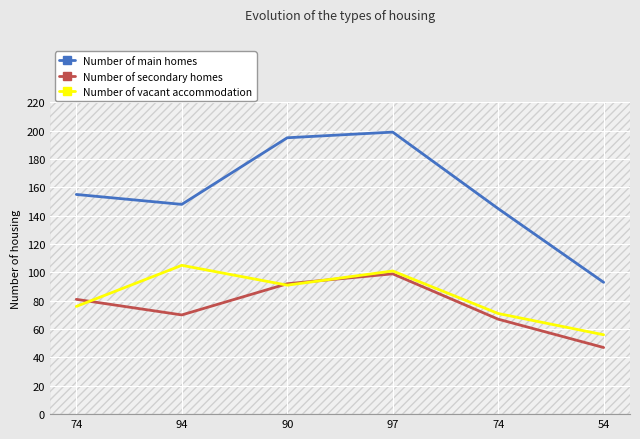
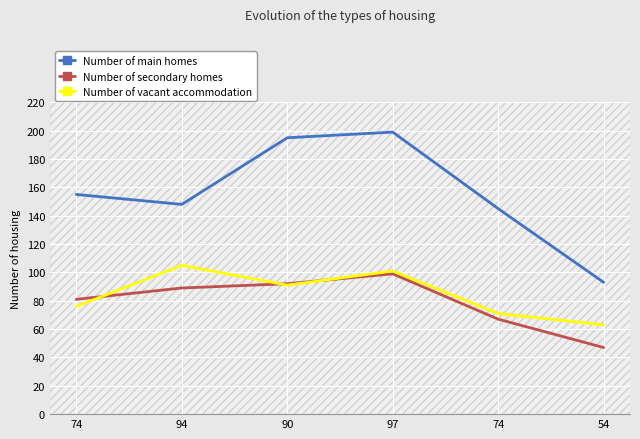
  {
    "Number of main homes": {
      "94": 148,
      "90": 195,
      "97": 199,
      "54": 93
    },
    "Number of secondary homes": {
-     "94": 70,
+     "94": 89,
      "97": 99,
      "54": 47
    },
    "Number of vacant accommodation": {
      "94": 105,
      "97": 101,
-     "54": 56
+     "54": 63
    }
  }
